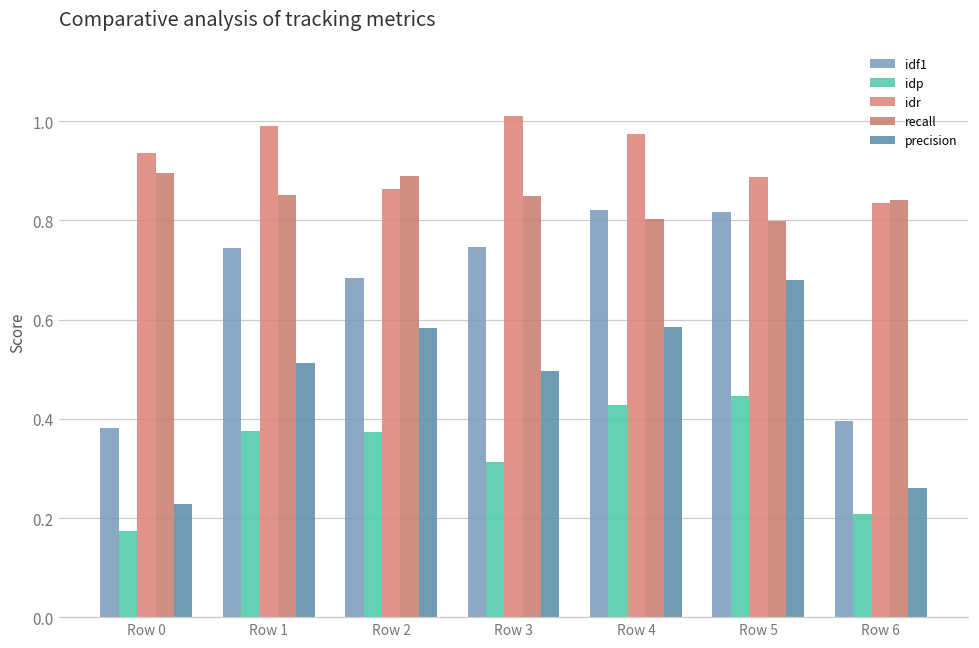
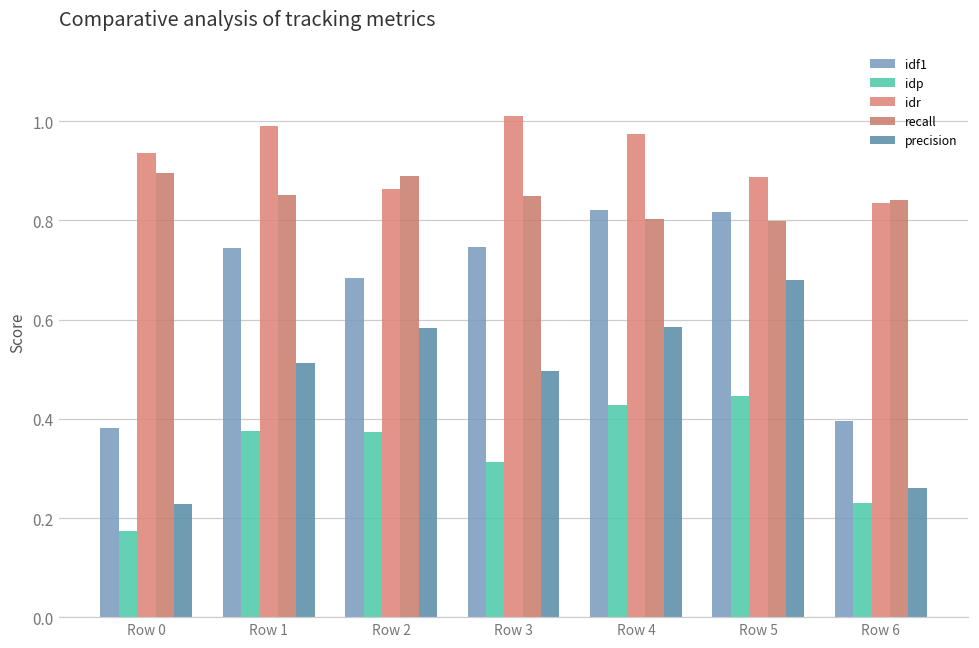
  {
    "idp": {
      "Row 0": 0.17,
      "Row 1": 0.38,
      "Row 2": 0.37,
      "Row 3": 0.31,
      "Row 4": 0.43,
      "Row 5": 0.45,
-     "Row 6": 0.21
+     "Row 6": 0.23
    }
  }
